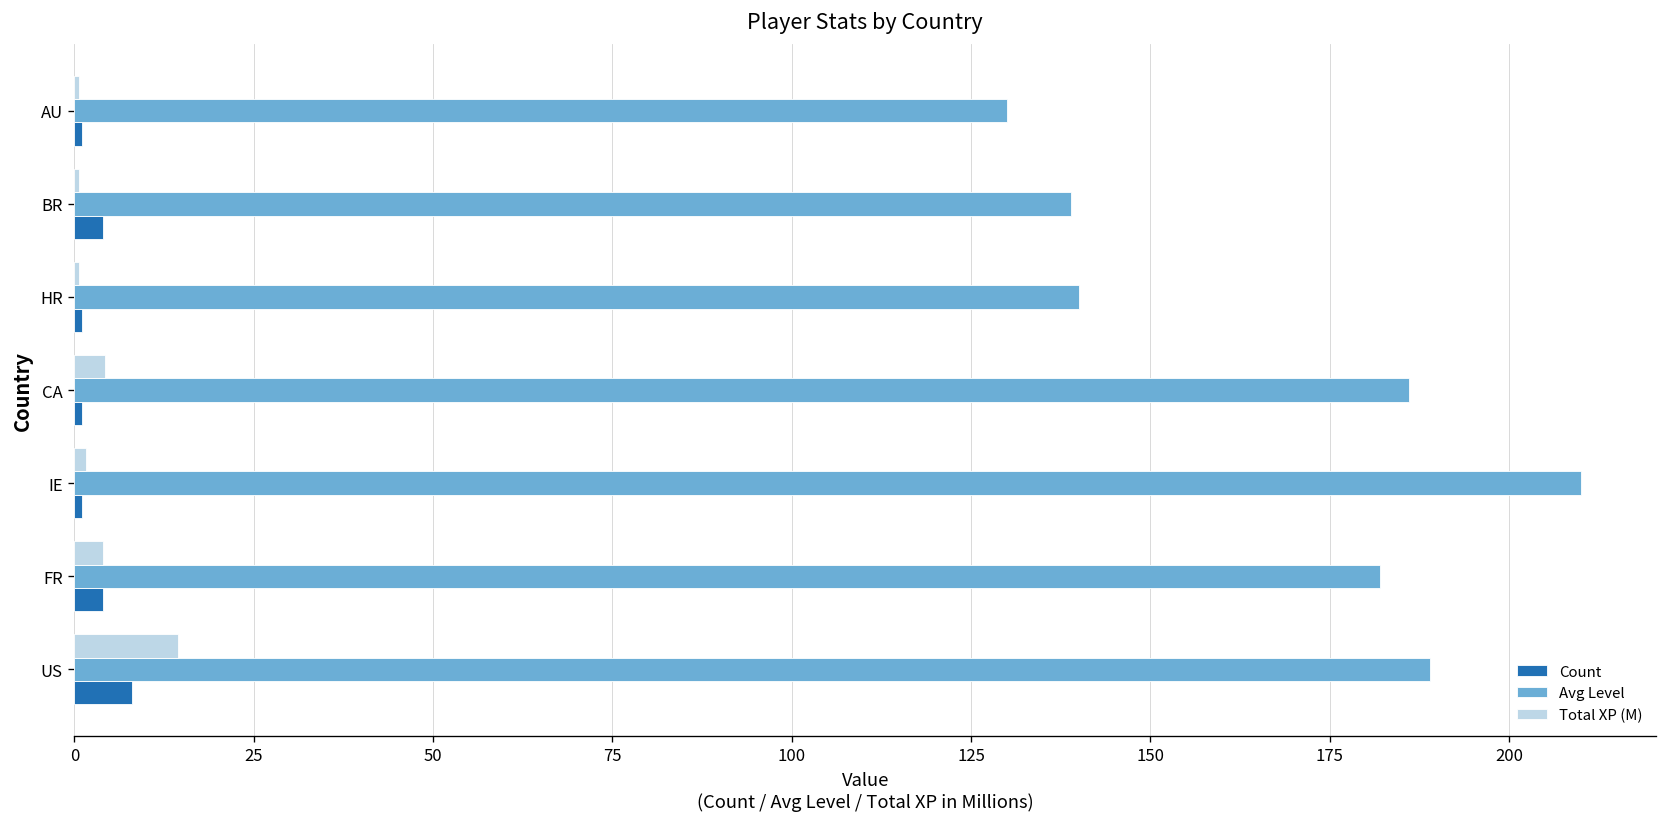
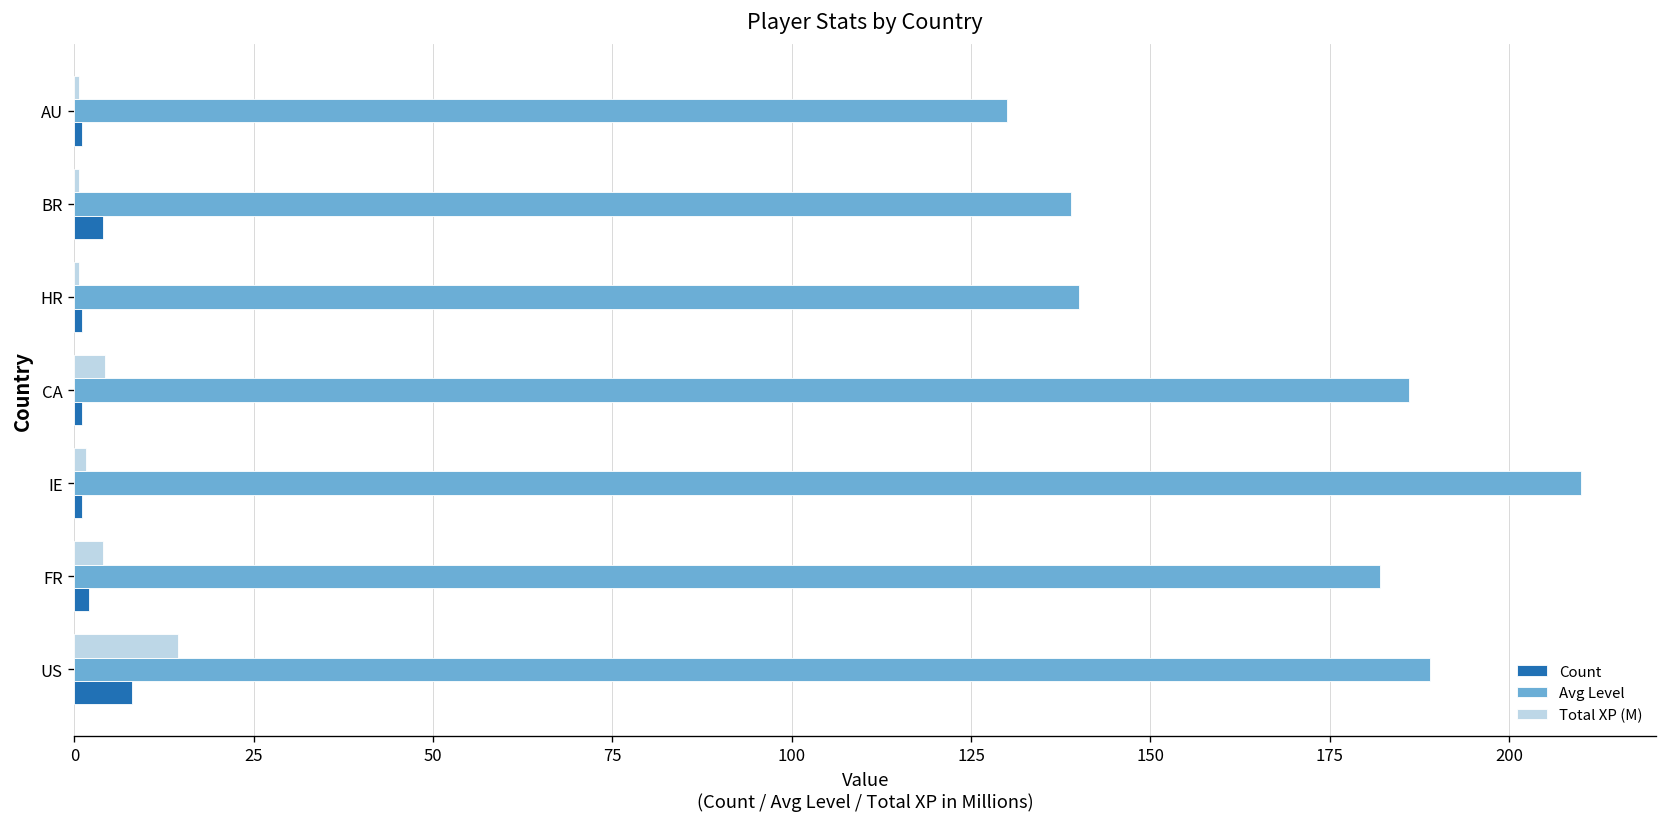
  {
    "Count": {
      "AU": 1,
      "BR": 4,
      "HR": 1,
      "CA": 1,
      "IE": 1,
-     "FR": 4,
+     "FR": 2,
      "US": 8
    },
    "Avg Level": {
      "AU": 130,
      "BR": 139,
      "HR": 140,
      "CA": 186,
      "IE": 210,
      "FR": 182,
      "US": 189
    },
    "Total XP (M)": {
      "AU": 1,
      "BR": 1,
      "HR": 1,
      "CA": 4,
      "IE": 2,
      "FR": 4,
      "US": 14
    }
  }
